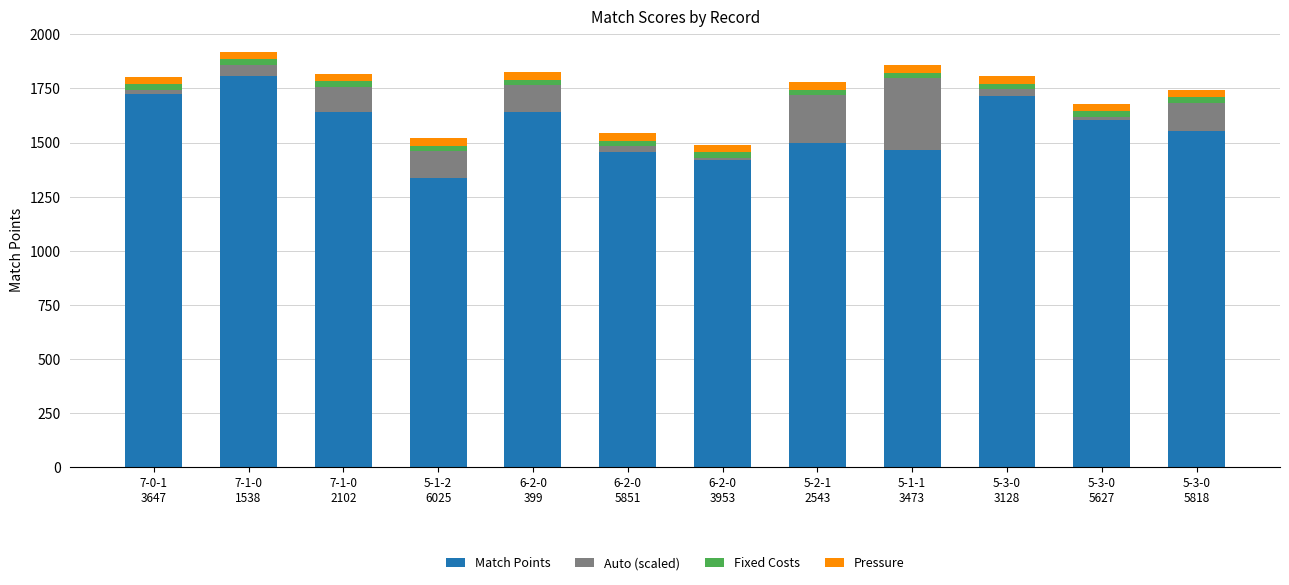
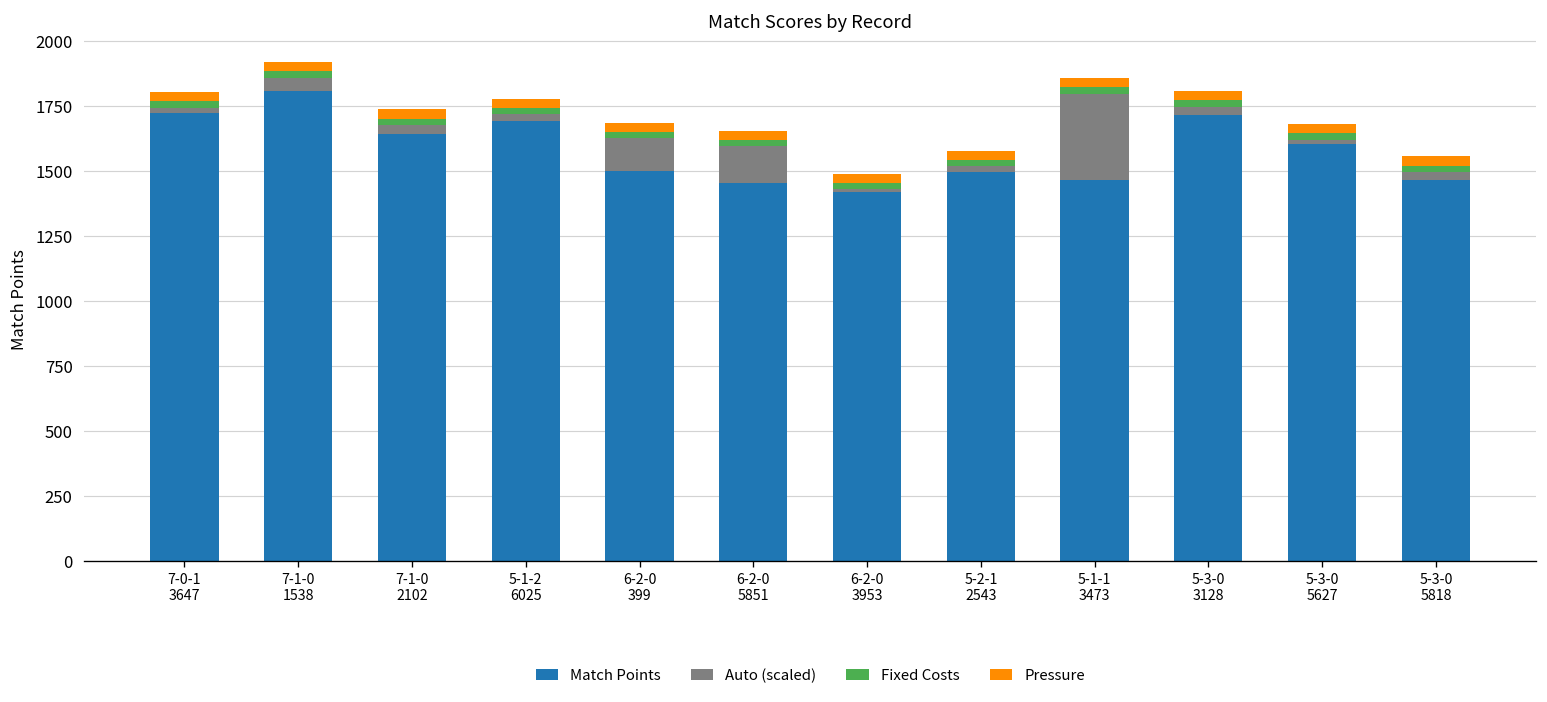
  {
    "Match Points": {
      "7-0-1 3647": 1720,
      "7-1-0 1538": 1810,
      "7-1-0 2102": 1640,
-     "5-1-2 6025": 1340,
-     "6-2-0 399": 1640,
+     "5-1-2 6025": 1690,
+     "6-2-0 399": 1500,
      "6-2-0 5851": 1460,
      "6-2-0 3953": 1420,
      "5-2-1 2543": 1500,
      "5-1-1 3473": 1470,
      "5-3-0 3128": 1720,
      "5-3-0 5627": 1600,
-     "5-3-0 5818": 1550
+     "5-3-0 5818": 1470
    },
    "Auto (scaled)": {
      "7-0-1 3647": 20,
      "7-1-0 1538": 50,
-     "7-1-0 2102": 120,
-     "5-1-2 6025": 120,
+     "7-1-0 2102": 40,
+     "5-1-2 6025": 30,
      "6-2-0 399": 130,
-     "6-2-0 5851": 30,
-     "5-2-1 2543": 220,
+     "6-2-0 5851": 140,
+     "5-2-1 2543": 20,
      "5-1-1 3473": 330,
      "5-3-0 3128": 30,
      "5-3-0 5627": 20,
-     "5-3-0 5818": 130
+     "5-3-0 5818": 30
    },
    "Fixed Costs": {
      "7-0-1 3647": 30,
      "7-1-0 1538": 30,
      "7-1-0 2102": 30,
      "5-1-2 6025": 30,
      "6-2-0 399": 30,
      "6-2-0 5851": 30,
      "6-2-0 3953": 30,
      "5-2-1 2543": 30,
      "5-1-1 3473": 30,
      "5-3-0 3128": 30,
      "5-3-0 5627": 30,
      "5-3-0 5818": 30
    },
    "Pressure": {
      "7-0-1 3647": 40,
      "7-1-0 1538": 40,
      "7-1-0 2102": 40,
      "5-1-2 6025": 40,
      "6-2-0 399": 40,
      "6-2-0 5851": 40,
      "6-2-0 3953": 40,
      "5-2-1 2543": 40,
      "5-1-1 3473": 40,
      "5-3-0 3128": 40,
      "5-3-0 5627": 40,
      "5-3-0 5818": 40
    }
  }
